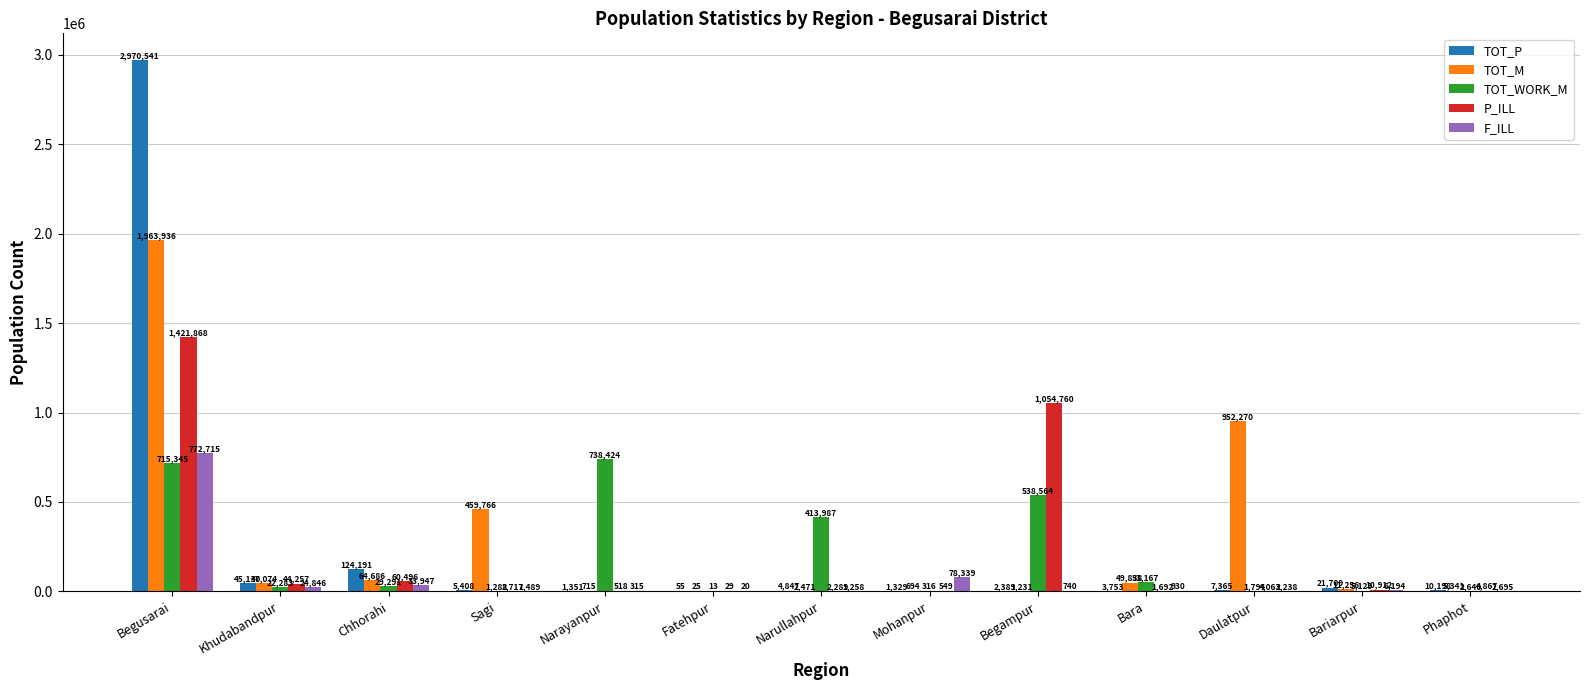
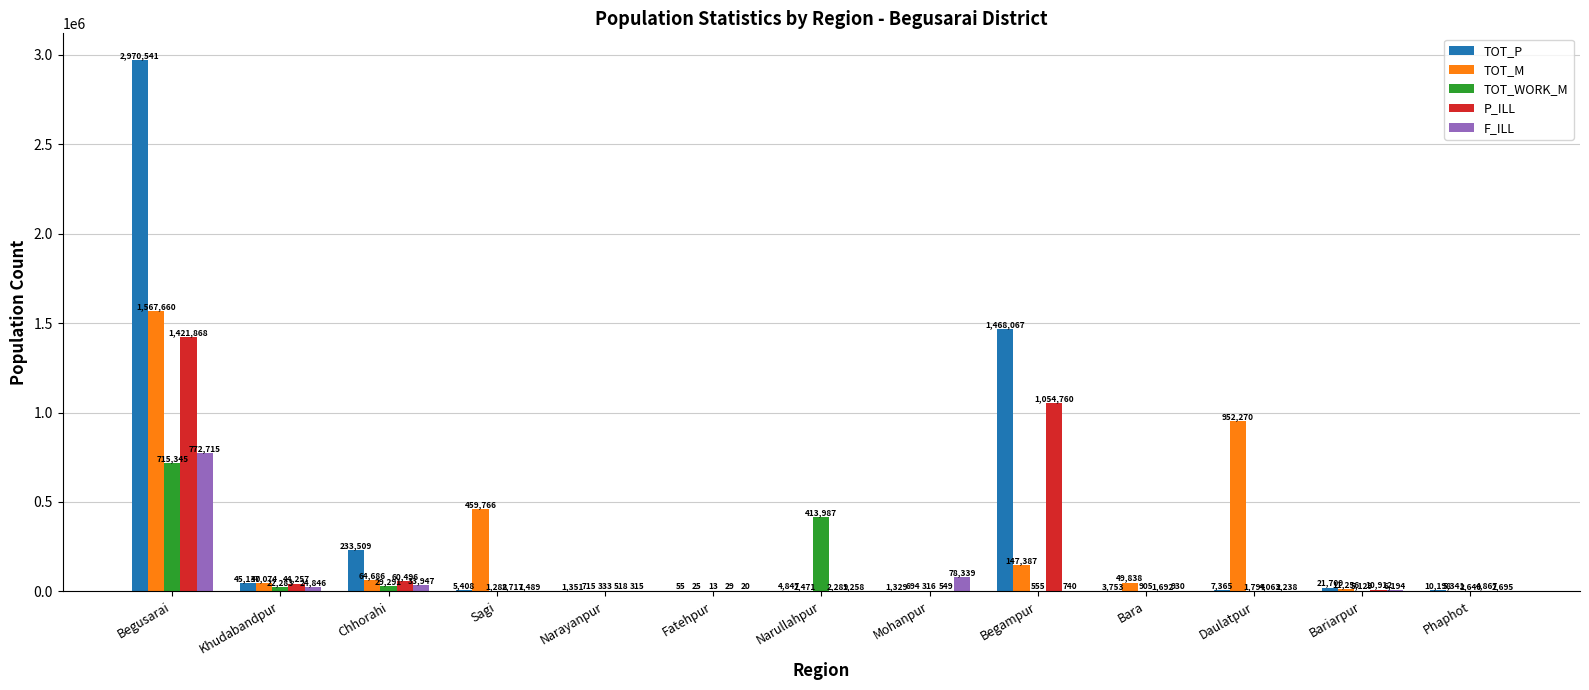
  {
    "TOT_P": {
      "Begusarai": "2,970,541",
-     "Chhorahi": "124,191",
+     "Chhorahi": "233,509",
      "Sagi": "5,408",
      "Narayanpur": "1,351",
      "Fatehpur": "55",
      "Mohanpur": "1,329",
-     "Begampur": "2,389",
+     "Begampur": "1,468,067",
      "Bara": "3,753",
      "Daulatpur": "7,365"
    },
    "TOT_M": {
-     "Begusarai": "1,963,936",
+     "Begusarai": "1,567,660",
      "Chhorahi": "64,686",
      "Sagi": "459,766",
      "Fatehpur": "25",
      "Mohanpur": "694",
-     "Begampur": "1,231",
+     "Begampur": "147,387",
      "Bara": "49,838",
      "Daulatpur": "952,270"
    },
    "TOT_WORK_M": {
      "Begusarai": "715,345",
-     "Narayanpur": "738,424",
+     "Narayanpur": "333",
      "Fatehpur": "13",
      "Narullahpur": "413,987",
      "Mohanpur": "316",
-     "Begampur": "538,564",
-     "Bara": "53,167"
+     "Begampur": "555",
+     "Bara": "905"
    },
    "P_ILL": {
      "Begusarai": "1,421,868",
      "Narayanpur": "518",
      "Fatehpur": "29",
      "Mohanpur": "549",
      "Begampur": "1,054,760",
      "Bara": "1,692"
    },
    "F_ILL": {
      "Begusarai": "772,715",
      "Narayanpur": "315",
      "Fatehpur": "20",
      "Mohanpur": "78,339",
      "Begampur": "740",
      "Bara": "930"
    }
  }
